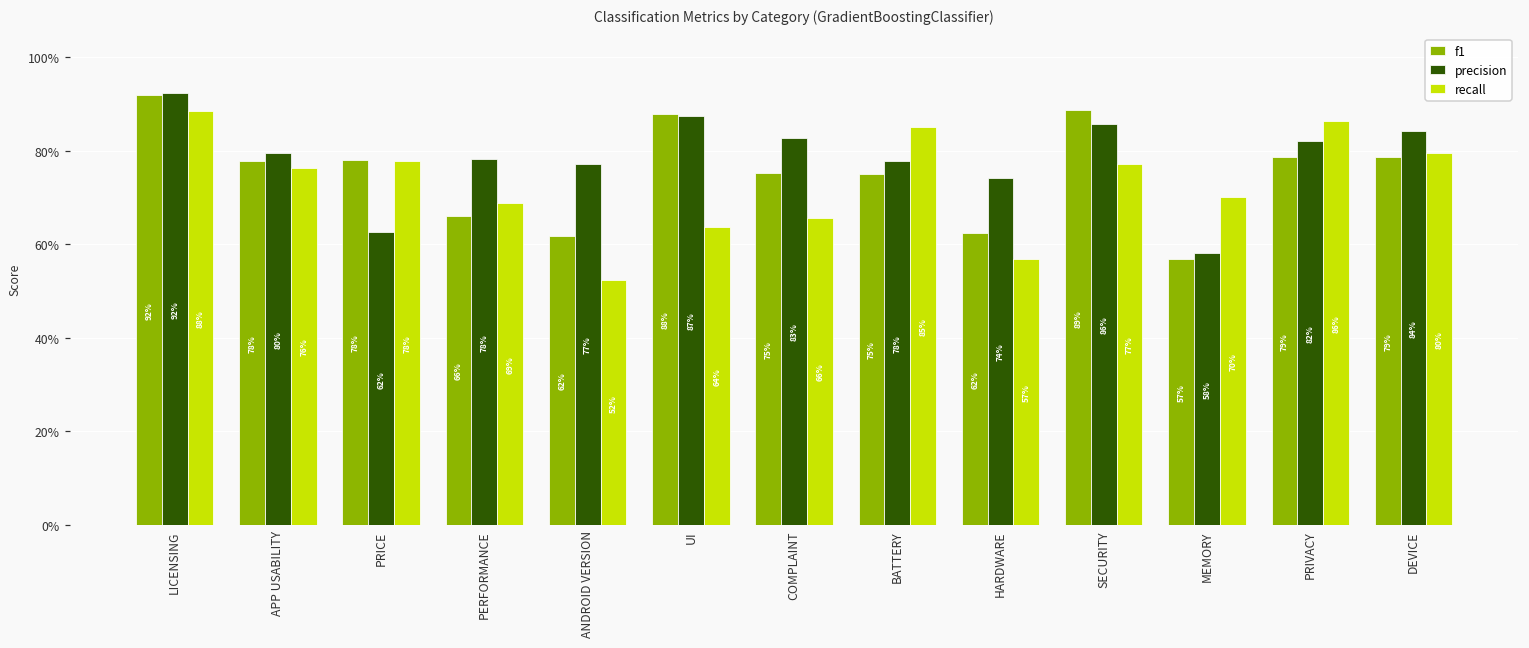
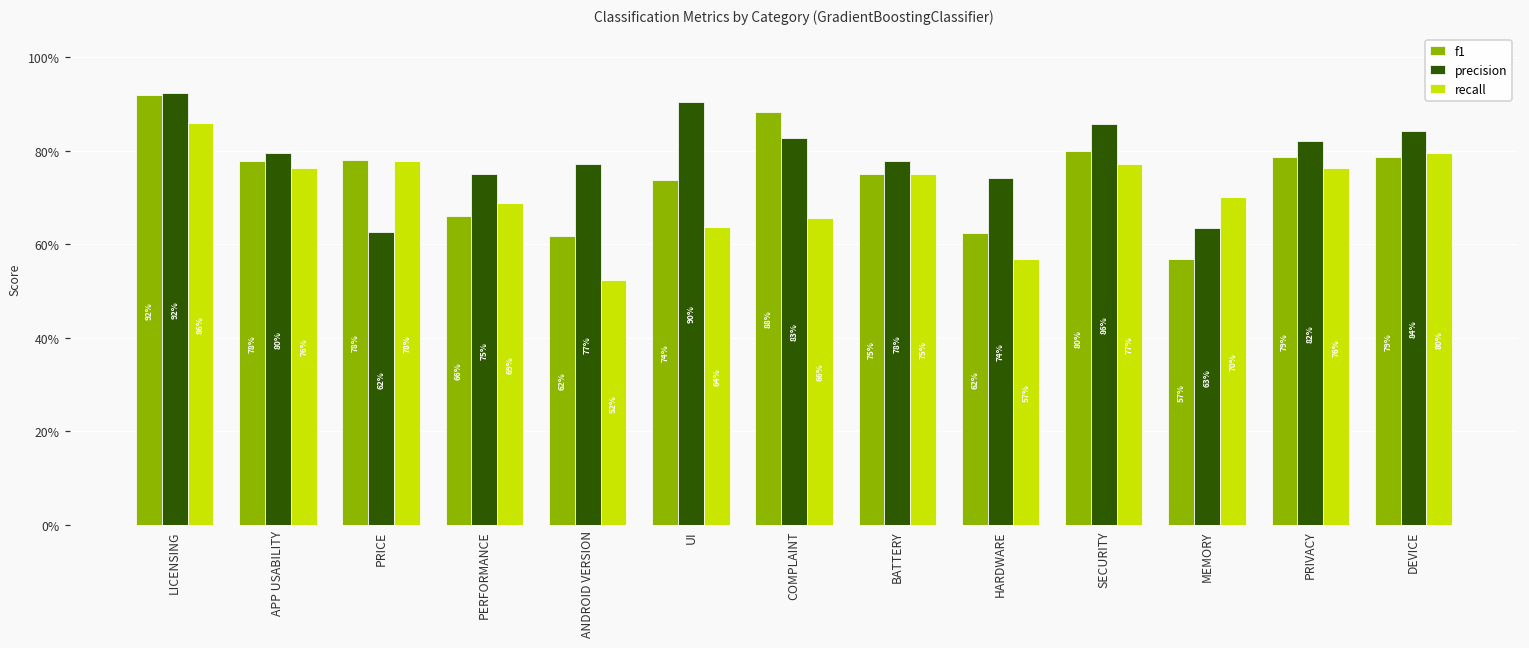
  {
    "f1": {
      "LICENSING": "92%",
      "APP USABILITY": "78%",
      "PRICE": "78%",
      "PERFORMANCE": "66%",
      "ANDROID VERSION": "62%",
-     "UI": "88%",
-     "COMPLAINT": "75%",
+     "UI": "74%",
+     "COMPLAINT": "88%",
      "BATTERY": "75%",
      "HARDWARE": "62%",
-     "SECURITY": "89%",
+     "SECURITY": "80%",
      "MEMORY": "57%",
      "PRIVACY": "79%",
      "DEVICE": "79%"
    },
    "precision": {
      "LICENSING": "92%",
      "APP USABILITY": "80%",
      "PRICE": "62%",
-     "PERFORMANCE": "78%",
+     "PERFORMANCE": "75%",
      "ANDROID VERSION": "77%",
-     "UI": "87%",
+     "UI": "90%",
      "COMPLAINT": "83%",
      "BATTERY": "78%",
      "HARDWARE": "74%",
      "SECURITY": "86%",
-     "MEMORY": "58%",
+     "MEMORY": "63%",
      "PRIVACY": "82%",
      "DEVICE": "84%"
    },
    "recall": {
-     "LICENSING": "88%",
+     "LICENSING": "86%",
      "APP USABILITY": "76%",
      "PRICE": "78%",
      "PERFORMANCE": "69%",
      "ANDROID VERSION": "52%",
      "UI": "64%",
      "COMPLAINT": "66%",
-     "BATTERY": "85%",
+     "BATTERY": "75%",
      "HARDWARE": "57%",
      "SECURITY": "77%",
      "MEMORY": "70%",
-     "PRIVACY": "86%",
+     "PRIVACY": "76%",
      "DEVICE": "80%"
    }
  }
